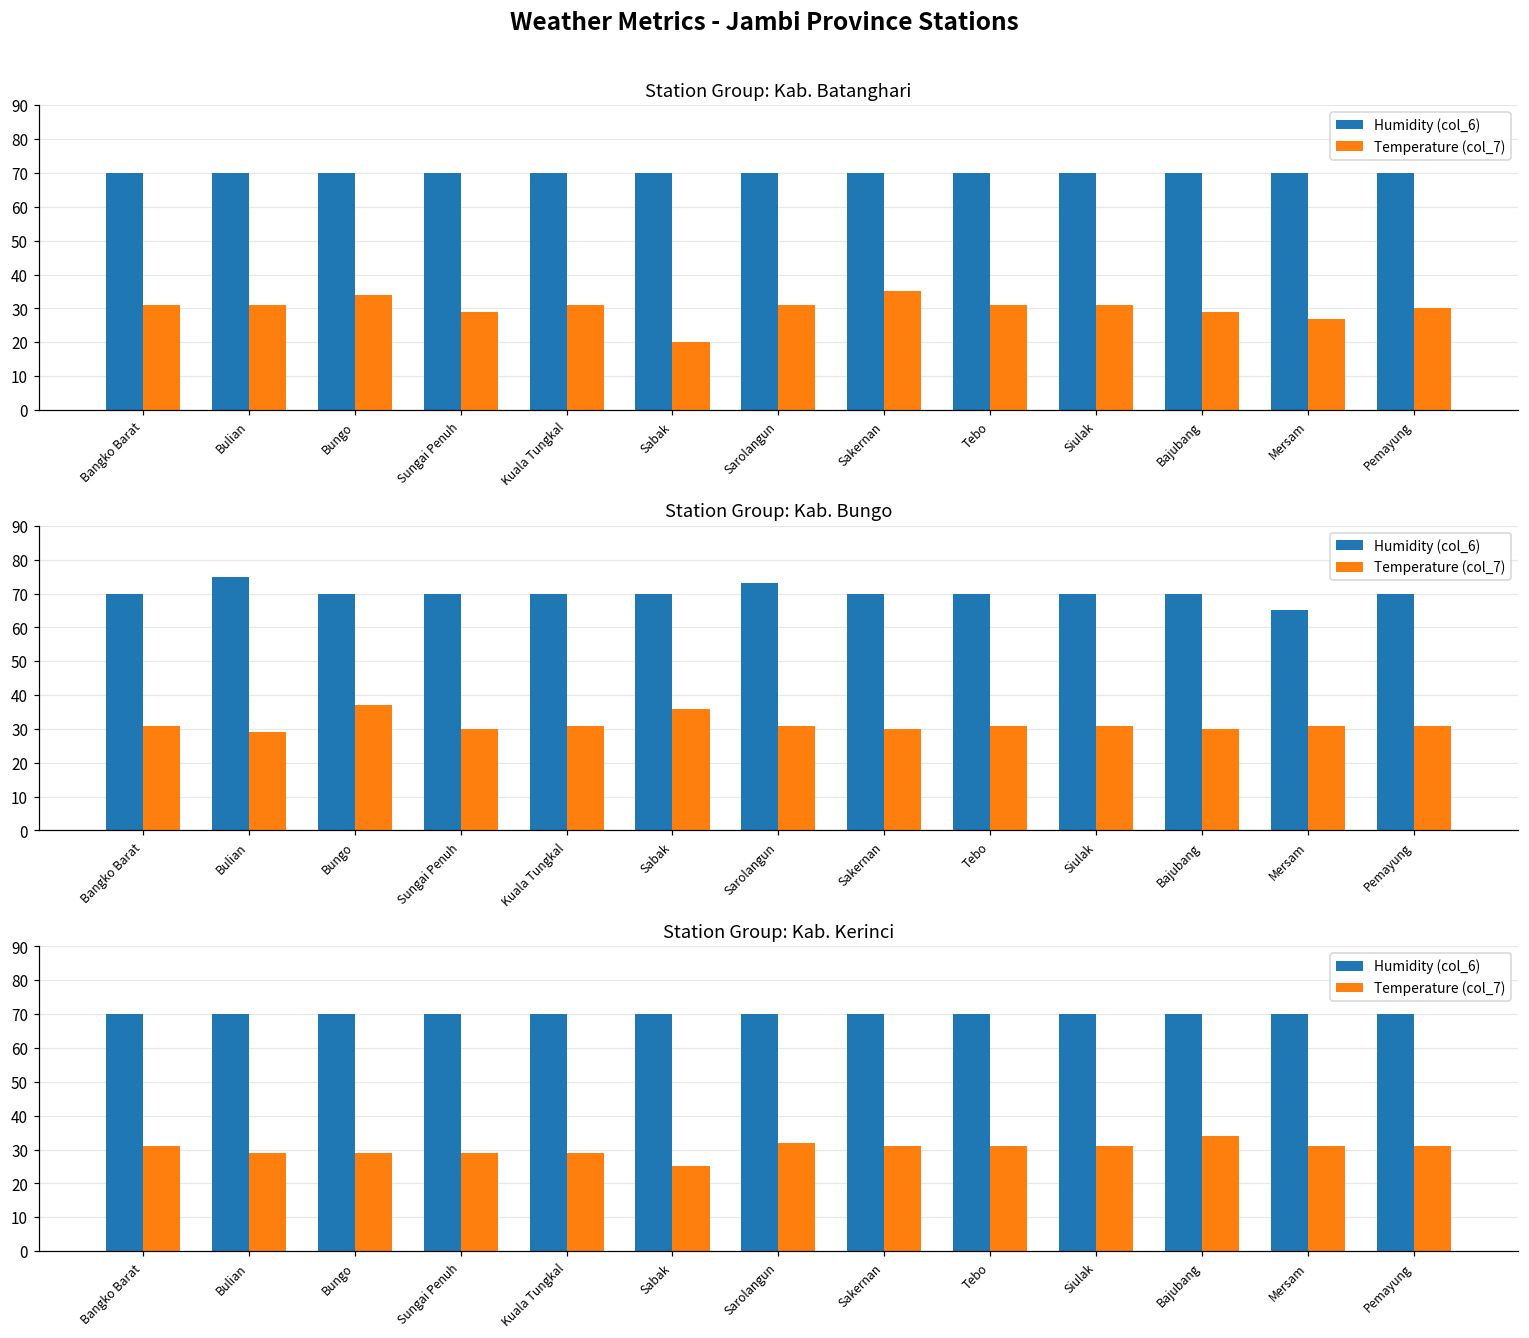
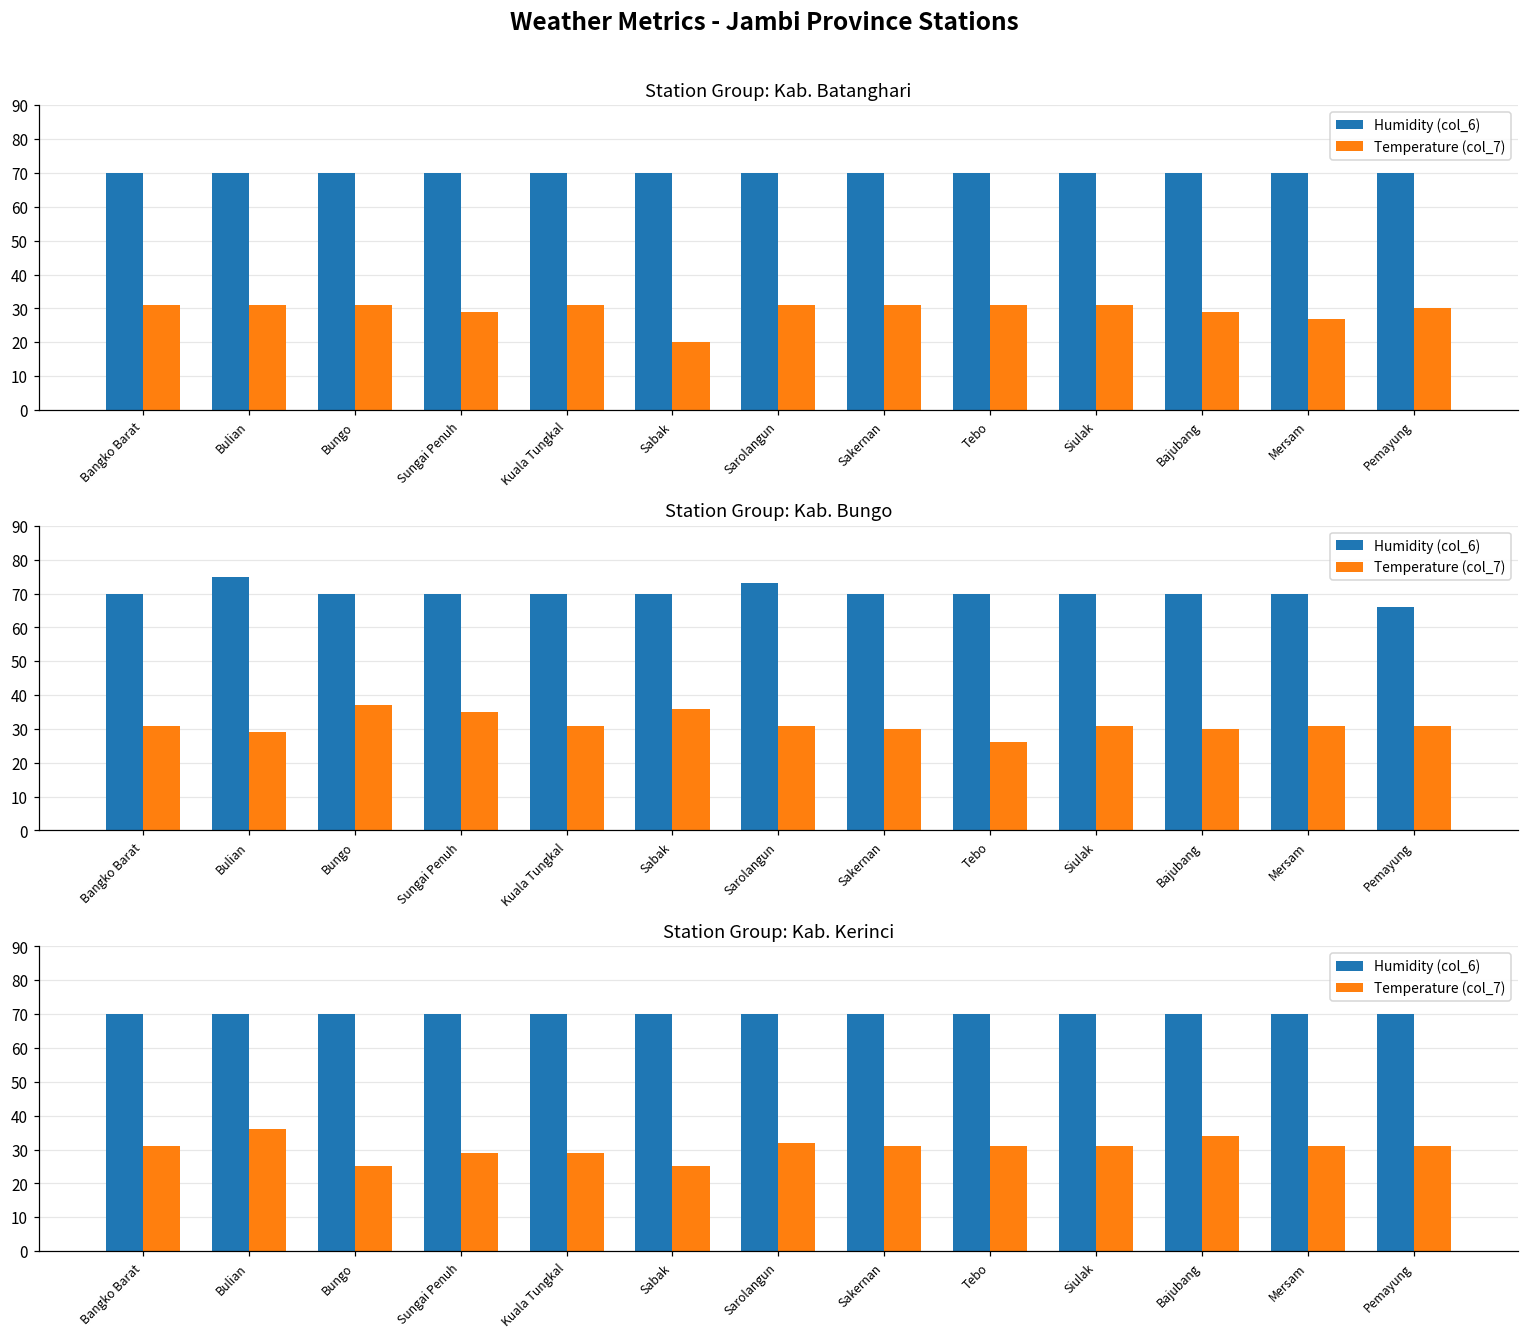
  {
    "Station Group: Kab. Batanghari": {
      "Humidity (col_6)": {
        "Bangko Barat": 70,
        "Bulian": 70,
        "Bungo": 70,
        "Sungai Penuh": 70,
        "Kuala Tungkal": 70,
        "Sabak": 70,
        "Sarolangun": 70,
        "Sakernan": 70,
        "Tebo": 70,
        "Siulak": 70,
        "Bajubang": 70,
        "Mersam": 70,
        "Pemayung": 70
      },
      "Temperature (col_7)": {
        "Bangko Barat": 31,
        "Bulian": 31,
-       "Bungo": 34,
+       "Bungo": 31,
        "Sungai Penuh": 29,
        "Kuala Tungkal": 31,
        "Sabak": 20,
        "Sarolangun": 31,
-       "Sakernan": 35,
+       "Sakernan": 31,
        "Tebo": 31,
        "Siulak": 31,
        "Bajubang": 29,
        "Mersam": 27,
        "Pemayung": 30
      }
    },
    "Station Group: Kab. Bungo": {
      "Humidity (col_6)": {
        "Bangko Barat": 70,
        "Bulian": 75,
        "Bungo": 70,
        "Sungai Penuh": 70,
        "Kuala Tungkal": 70,
        "Sabak": 70,
        "Sarolangun": 73,
        "Sakernan": 70,
        "Tebo": 70,
        "Siulak": 70,
        "Bajubang": 70,
-       "Mersam": 65,
-       "Pemayung": 70
+       "Mersam": 70,
+       "Pemayung": 66
      },
      "Temperature (col_7)": {
        "Bangko Barat": 31,
        "Bulian": 29,
        "Bungo": 37,
-       "Sungai Penuh": 30,
+       "Sungai Penuh": 35,
        "Kuala Tungkal": 31,
        "Sabak": 36,
        "Sarolangun": 31,
        "Sakernan": 30,
-       "Tebo": 31,
+       "Tebo": 26,
        "Siulak": 31,
        "Bajubang": 30,
        "Mersam": 31,
        "Pemayung": 31
      }
    },
    "Station Group: Kab. Kerinci": {
      "Humidity (col_6)": {
        "Bangko Barat": 70,
        "Bulian": 70,
        "Bungo": 70,
        "Sungai Penuh": 70,
        "Kuala Tungkal": 70,
        "Sabak": 70,
        "Sarolangun": 70,
        "Sakernan": 70,
        "Tebo": 70,
        "Siulak": 70,
        "Bajubang": 70,
        "Mersam": 70,
        "Pemayung": 70
      },
      "Temperature (col_7)": {
        "Bangko Barat": 31,
-       "Bulian": 29,
-       "Bungo": 29,
+       "Bulian": 36,
+       "Bungo": 25,
        "Sungai Penuh": 29,
        "Kuala Tungkal": 29,
        "Sabak": 25,
        "Sarolangun": 32,
        "Sakernan": 31,
        "Tebo": 31,
        "Siulak": 31,
        "Bajubang": 34,
        "Mersam": 31,
        "Pemayung": 31
      }
    }
  }
